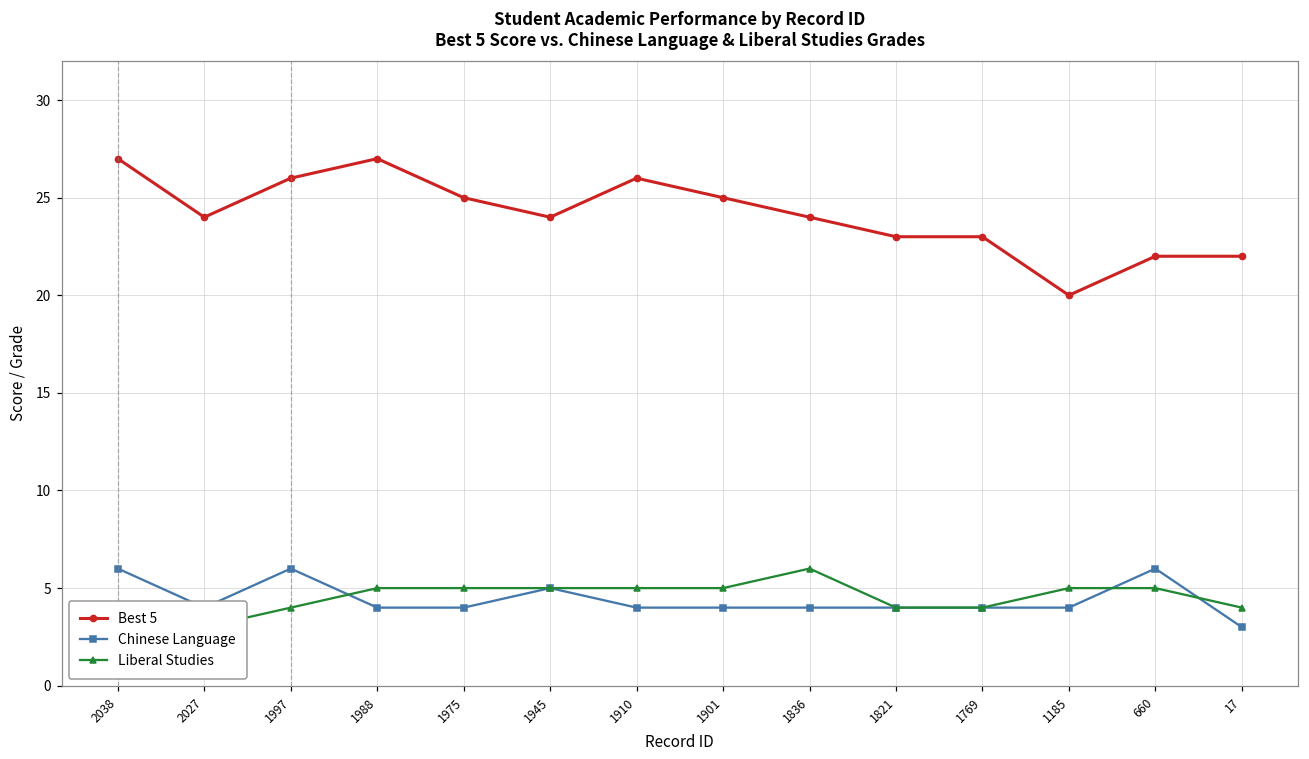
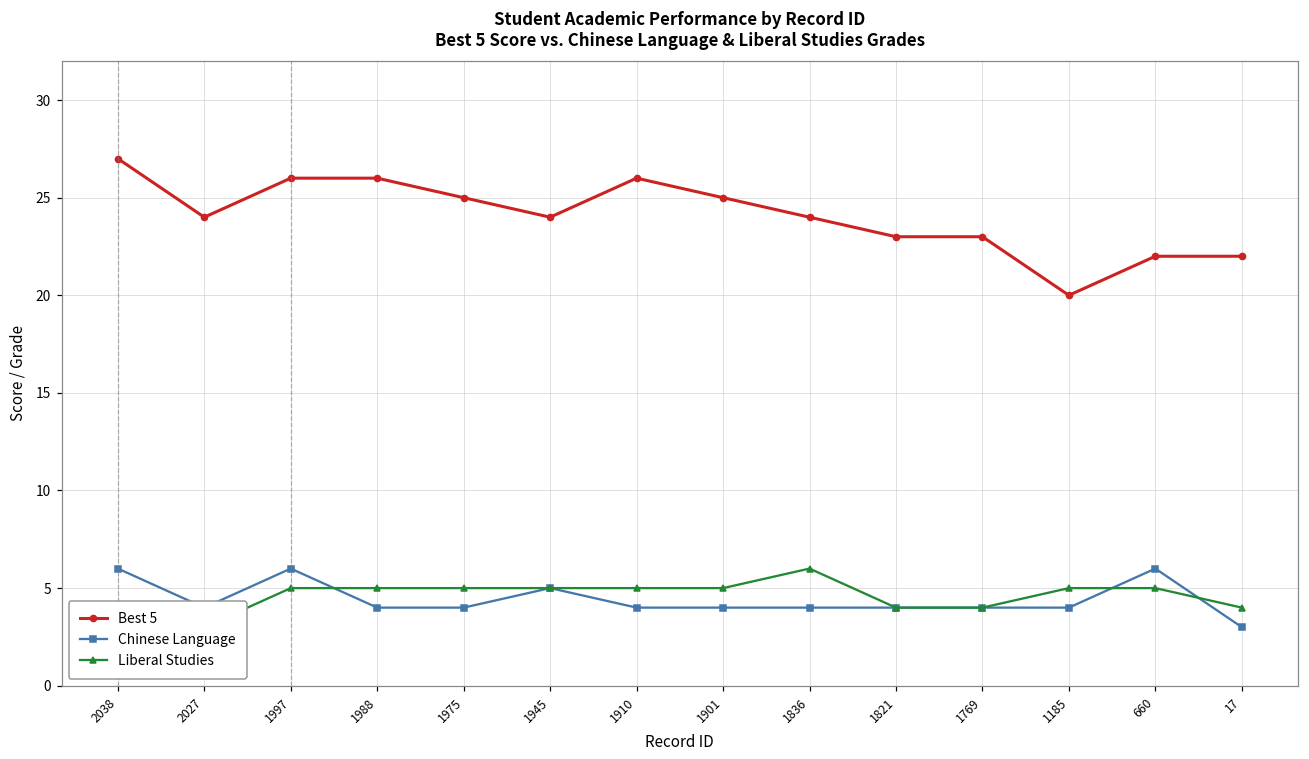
  {
    "Best 5": {
      "2038": 27,
      "2027": 24,
      "1997": 26,
-     "1988": 27,
+     "1988": 26,
      "1975": 25,
      "1945": 24,
      "1910": 26,
      "1901": 25,
      "1836": 24,
      "1821": 23,
      "1769": 23,
      "1185": 20,
      "660": 22,
      "17": 22
    },
    "Chinese Language": {
      "2038": 6,
      "1997": 6,
      "1988": 4,
      "1975": 4,
      "1910": 4,
      "1901": 4,
      "1836": 4,
      "1185": 4,
      "660": 6,
      "17": 3
    },
    "Liberal Studies": {
-     "1997": 4,
+     "1997": 5,
      "1988": 5,
      "1975": 5,
      "1910": 5,
      "1901": 5,
      "1836": 6,
      "1185": 5,
      "660": 5,
      "17": 4
    }
  }
